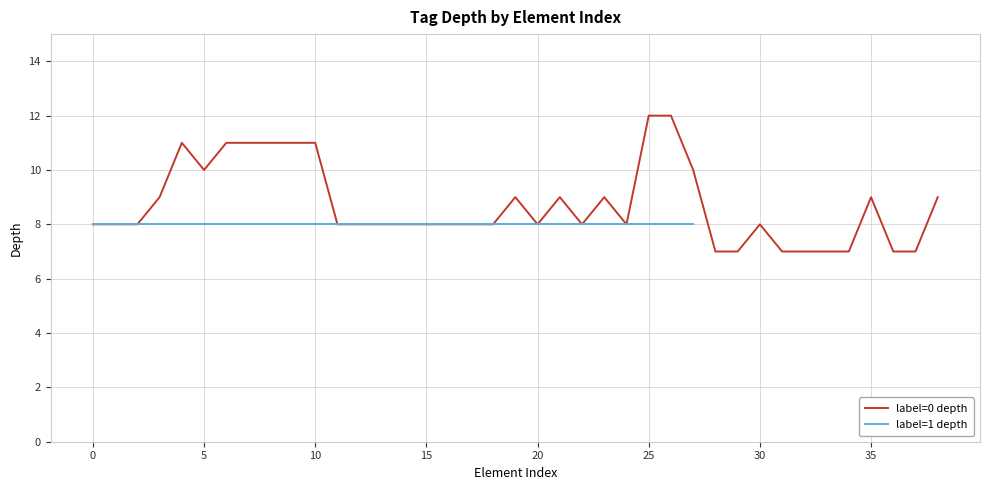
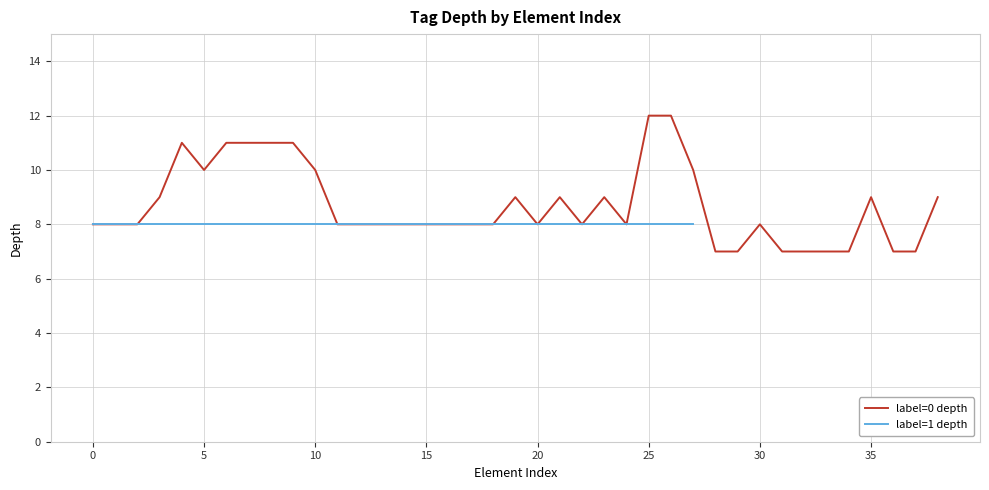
  {
    "label=0 depth": {
      "5": 10,
-     "10": 11,
+     "10": 10,
      "25": 12,
      "30": 8,
      "35": 9
    },
    "label=1 depth": {
      "5": 8,
      "10": 8,
      "25": 8
    }
  }
